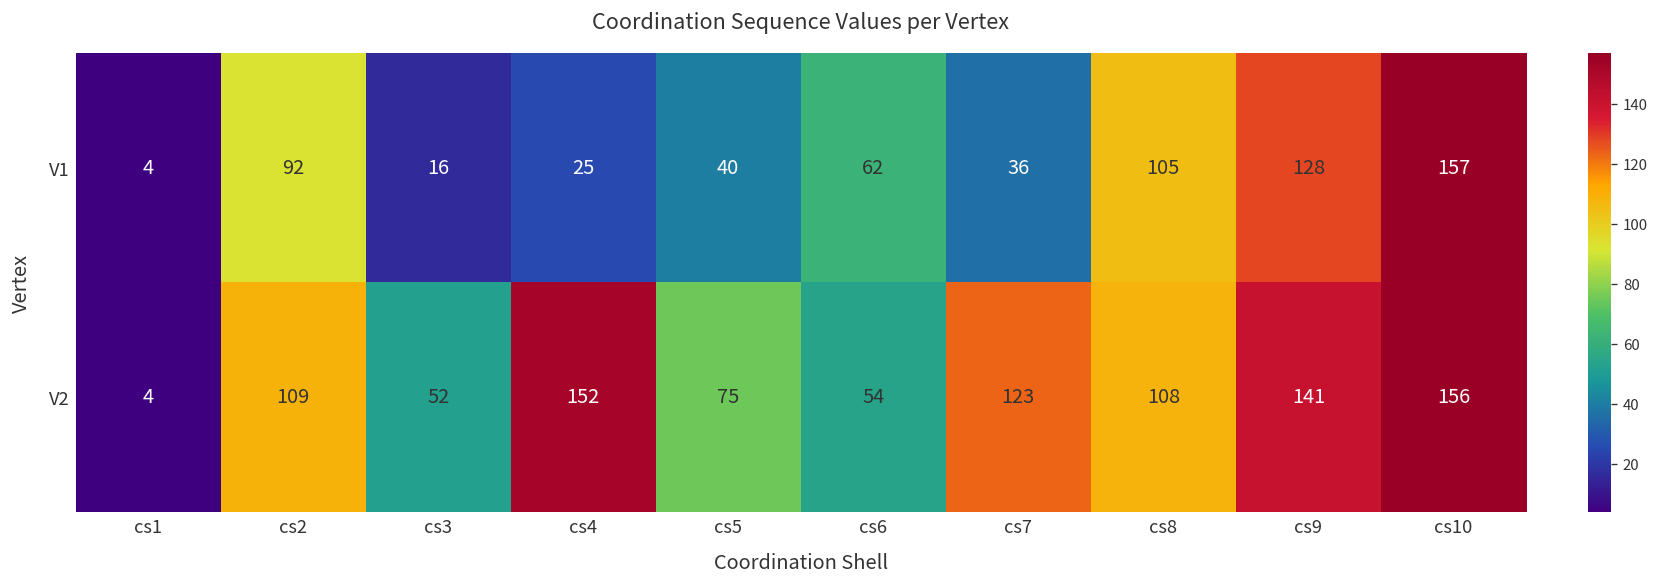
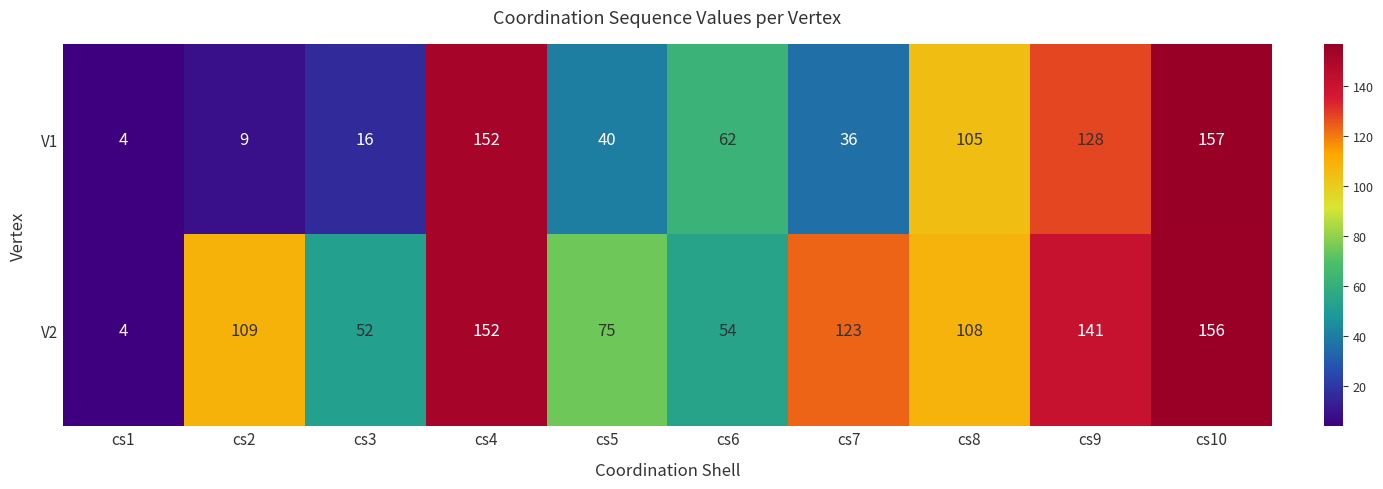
  {
    "V1": {
      "cs1": 4,
-     "cs2": 92,
+     "cs2": 9,
      "cs3": 16,
-     "cs4": 25,
+     "cs4": 152,
      "cs5": 40,
      "cs6": 62,
      "cs7": 36,
      "cs8": 105,
      "cs9": 128,
      "cs10": 157
    },
    "V2": {
      "cs1": 4,
      "cs2": 109,
      "cs3": 52,
      "cs4": 152,
      "cs5": 75,
      "cs6": 54,
      "cs7": 123,
      "cs8": 108,
      "cs9": 141,
      "cs10": 156
    }
  }
